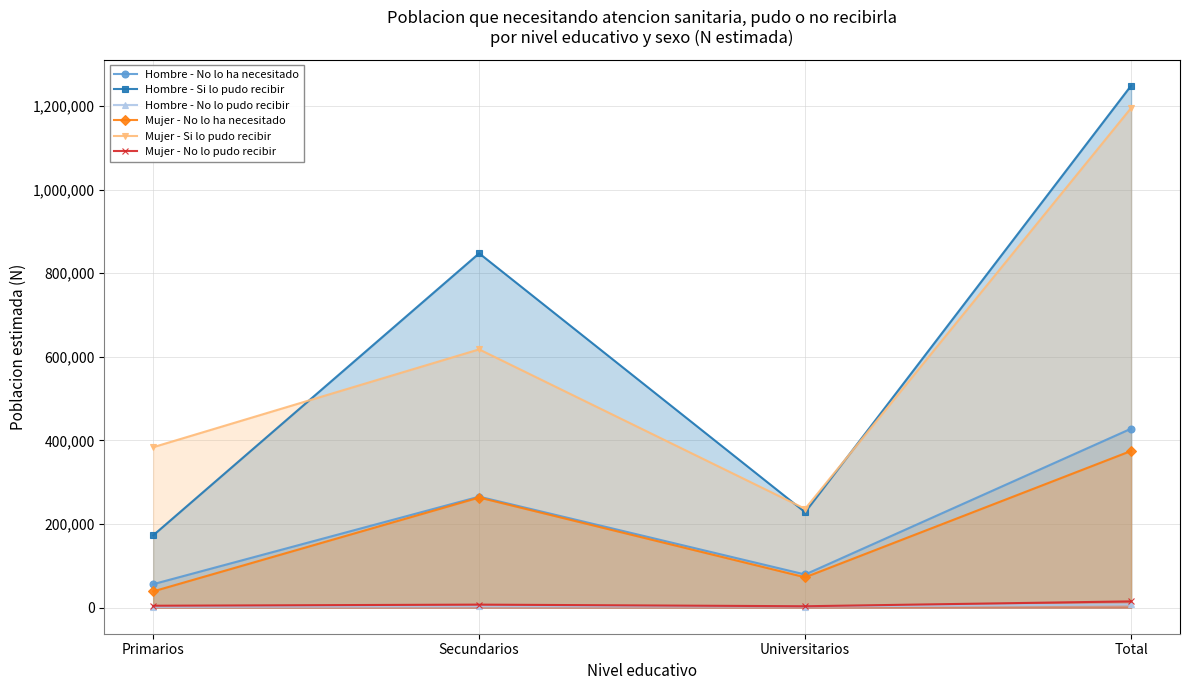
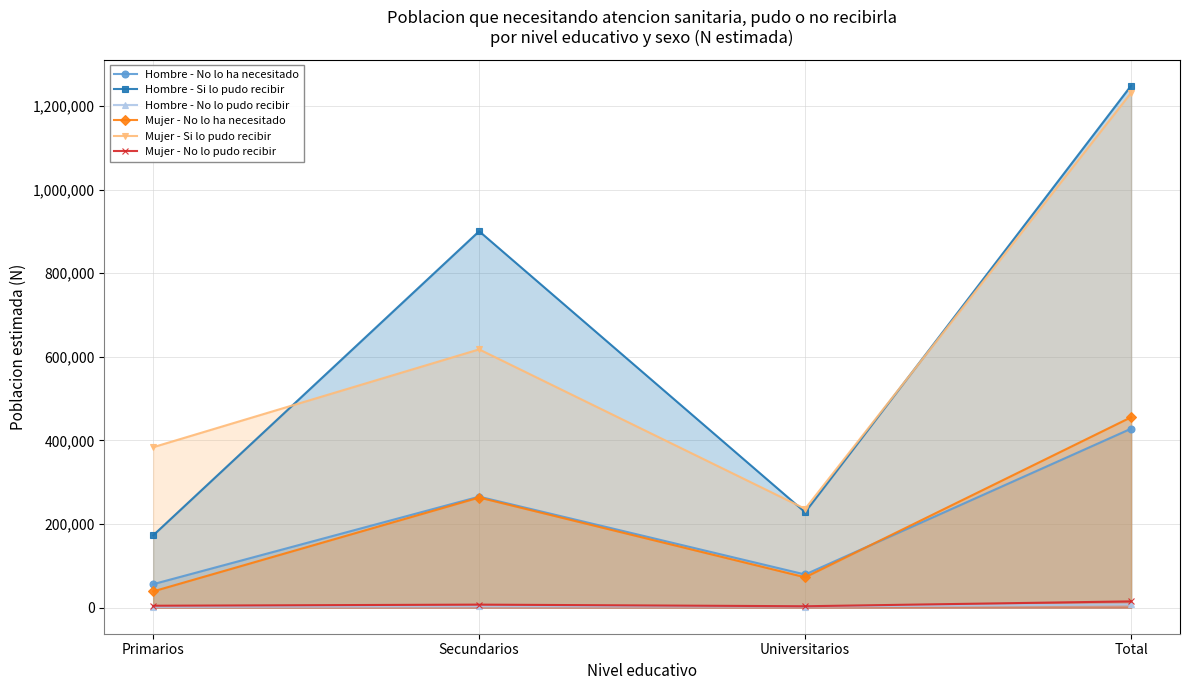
  {
    "Hombre - No lo ha necesitado": {
      "Primarios": "60,000",
      "Universitarios": "80,000",
      "Total": "430,000"
    },
    "Hombre - Si lo pudo recibir": {
      "Primarios": "170,000",
-     "Secundarios": "850,000",
+     "Secundarios": "900,000",
      "Universitarios": "230,000",
      "Total": "1,250,000"
    },
    "Hombre - No lo pudo recibir": {
      "Total": "10,000"
    },
    "Mujer - No lo ha necesitado": {
      "Primarios": "40,000",
      "Universitarios": "70,000",
-     "Total": "370,000"
+     "Total": "460,000"
    },
    "Mujer - Si lo pudo recibir": {
      "Primarios": "380,000",
      "Secundarios": "620,000",
      "Universitarios": "240,000",
-     "Total": "1,200,000"
+     "Total": "1,230,000"
    },
    "Mujer - No lo pudo recibir": {
      "Total": "10,000"
    }
  }
